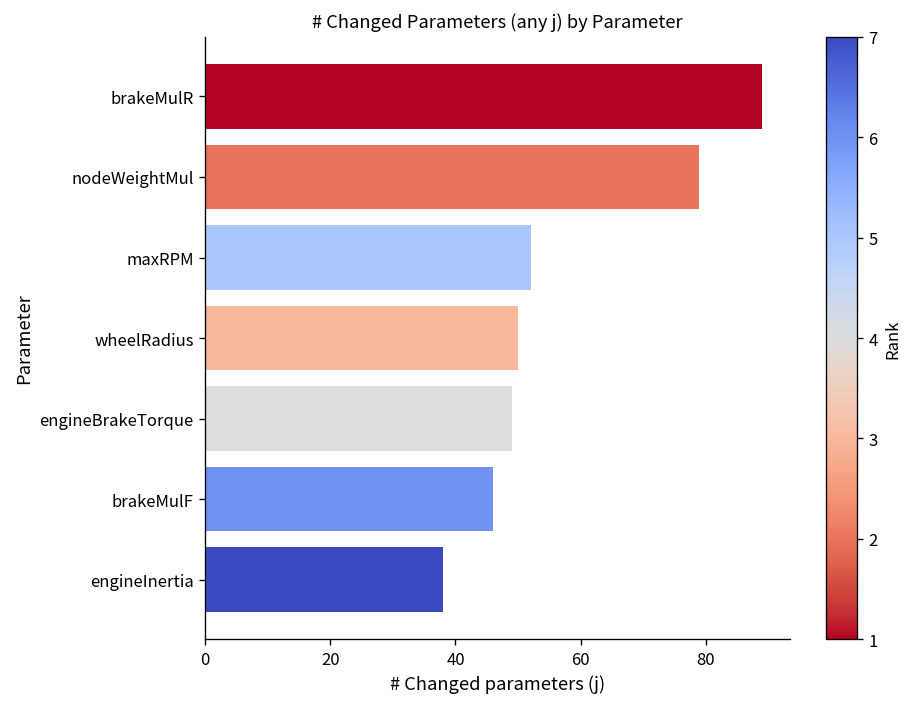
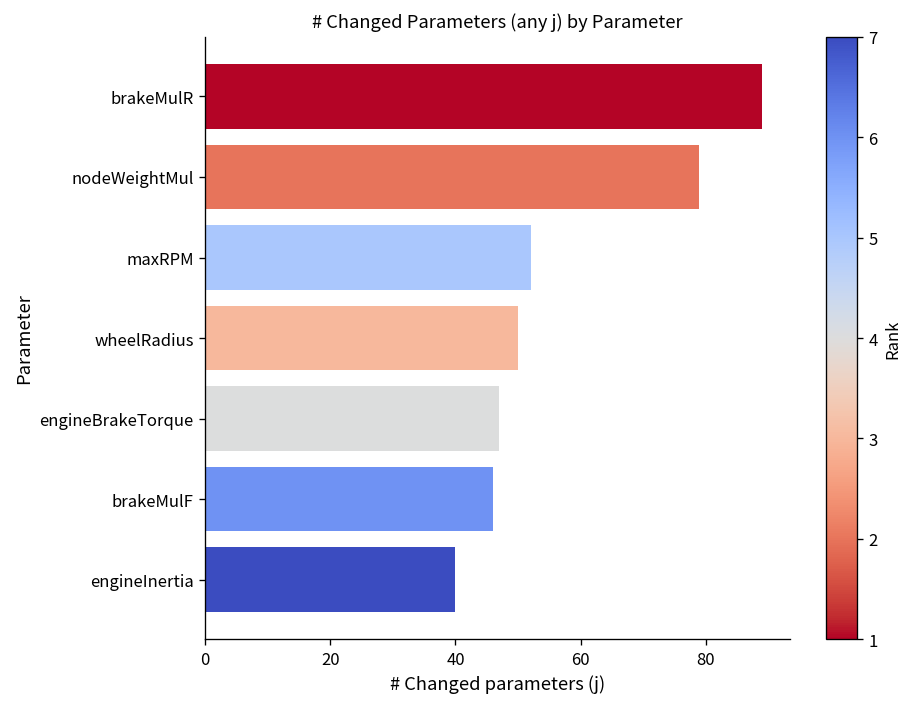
  {
    "brakeMulR": 89,
    "nodeWeightMul": 79,
    "maxRPM": 52,
    "wheelRadius": 50,
-   "engineBrakeTorque": 49,
+   "engineBrakeTorque": 47,
    "brakeMulF": 46,
-   "engineInertia": 38
+   "engineInertia": 40
  }
